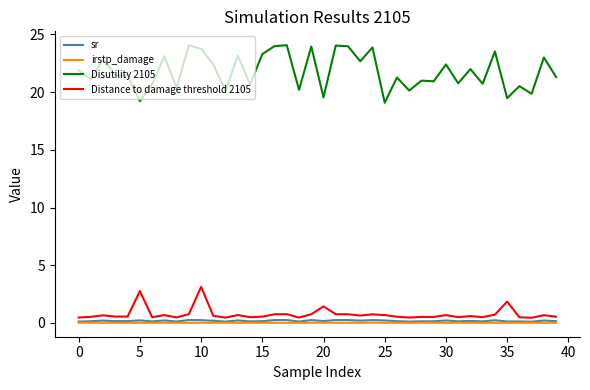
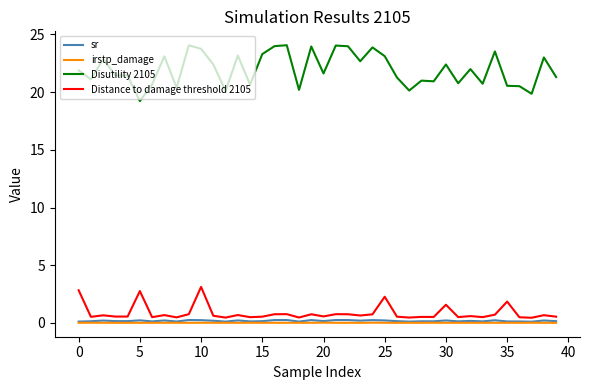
  {
    "sr": {
      "10": 0.2
    },
    "irstp_damage": {
      "10": 0.0
    },
    "Disutility 2105": {
      "5": 19.2,
      "15": 23.3,
-     "20": 19.6,
-     "25": 19.1,
+     "20": 21.6,
+     "25": 23.1,
      "30": 22.4,
-     "35": 19.5
+     "35": 20.6
    },
    "Distance to damage threshold 2105": {
-     "0": 0.5,
+     "0": 2.8,
      "5": 2.8,
      "10": 3.1,
      "15": 0.5,
-     "20": 1.4,
-     "25": 0.7,
-     "30": 0.7,
+     "20": 0.6,
+     "25": 2.3,
+     "30": 1.6,
      "35": 1.8
    }
  }
